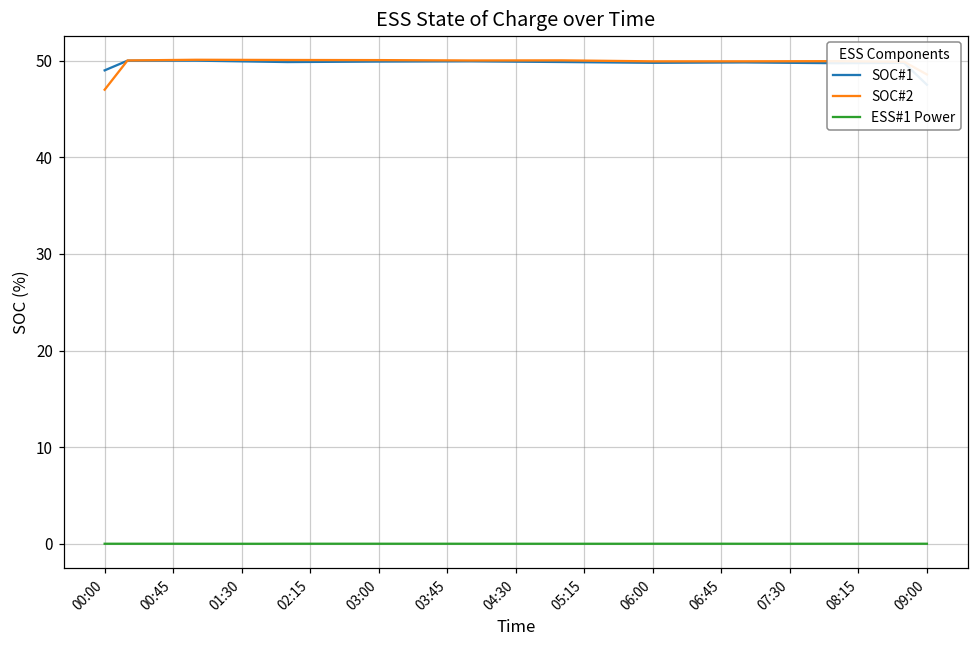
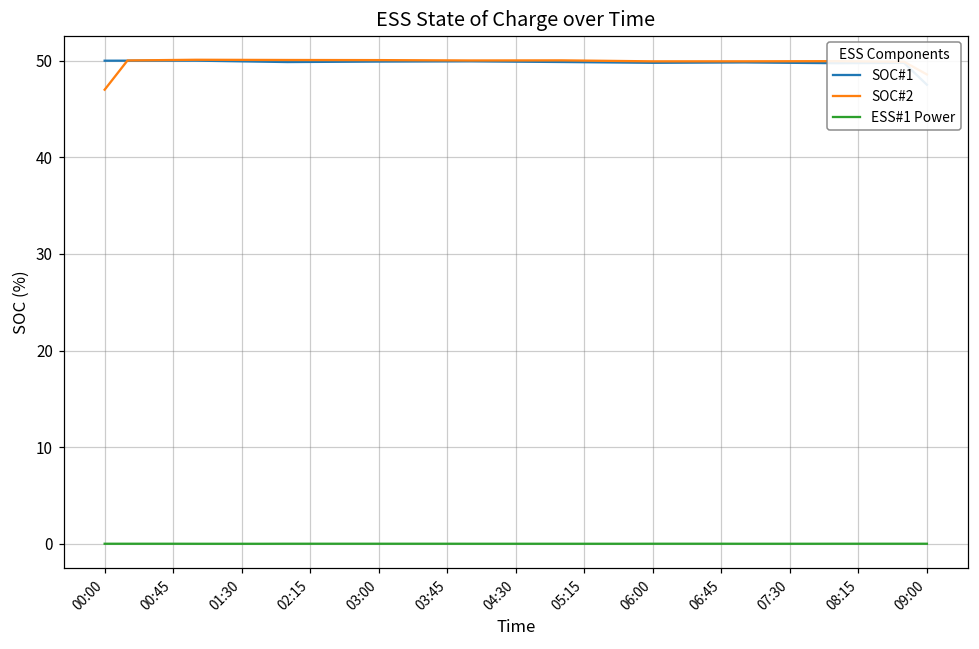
  {
    "SOC#1": {
-     "00:00": 49
+     "00:00": 50
    },
    "SOC#2": {
      "00:00": 47
    },
    "ESS#1 Power": {
      "00:00": 0,
      "00:45": 0,
      "01:30": 0,
      "02:15": 0,
      "03:00": 0,
      "03:45": 0,
      "04:30": 0,
      "05:15": 0,
      "06:00": 0,
      "06:45": 0,
      "07:30": 0,
      "08:15": 0,
      "09:00": 0
    }
  }
